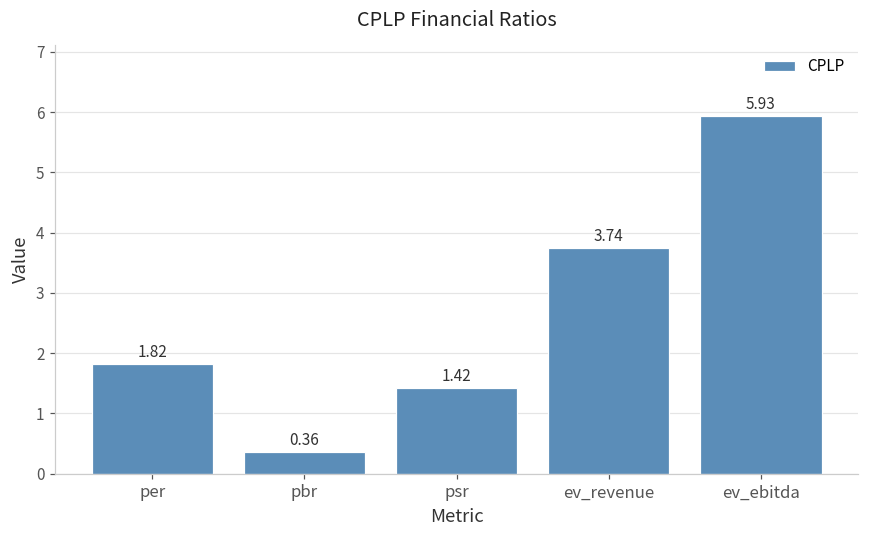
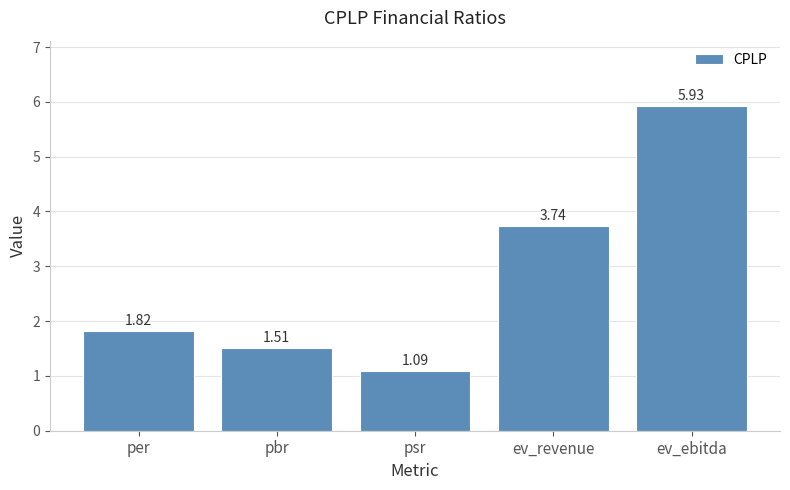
  {
    "per": 1.82,
-   "pbr": 0.36,
-   "psr": 1.42,
+   "pbr": 1.51,
+   "psr": 1.09,
    "ev_revenue": 3.74,
    "ev_ebitda": 5.93
  }
